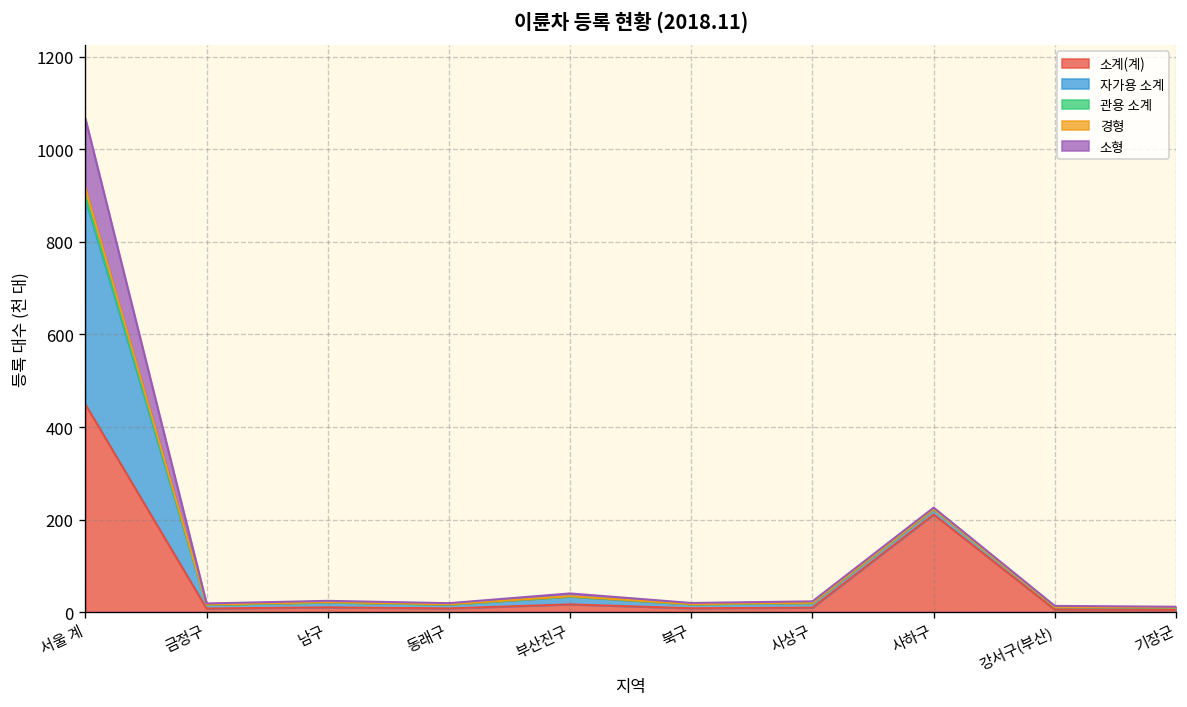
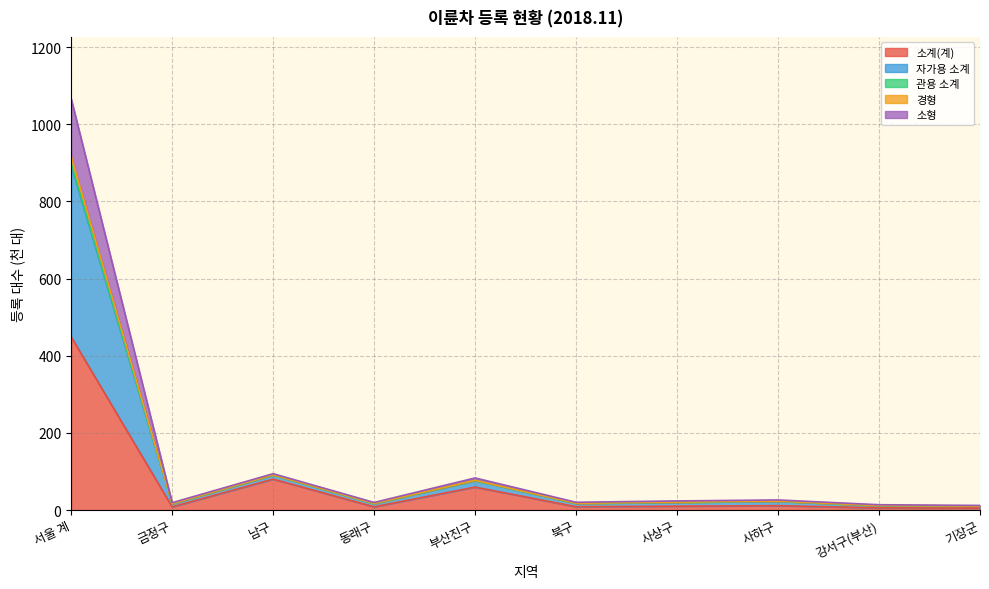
  {
    "소계(계)": {
      "서울 계": 450,
      "금정구": 10,
-     "남구": 10,
+     "남구": 80,
      "동래구": 10,
-     "부산진구": 20,
+     "부산진구": 60,
      "북구": 10,
      "사상구": 10,
-     "사하구": 210
+     "사하구": 10
    },
    "경형": {
      "서울 계": 20
    },
    "소형": {
      "서울 계": 150
    }
  }
